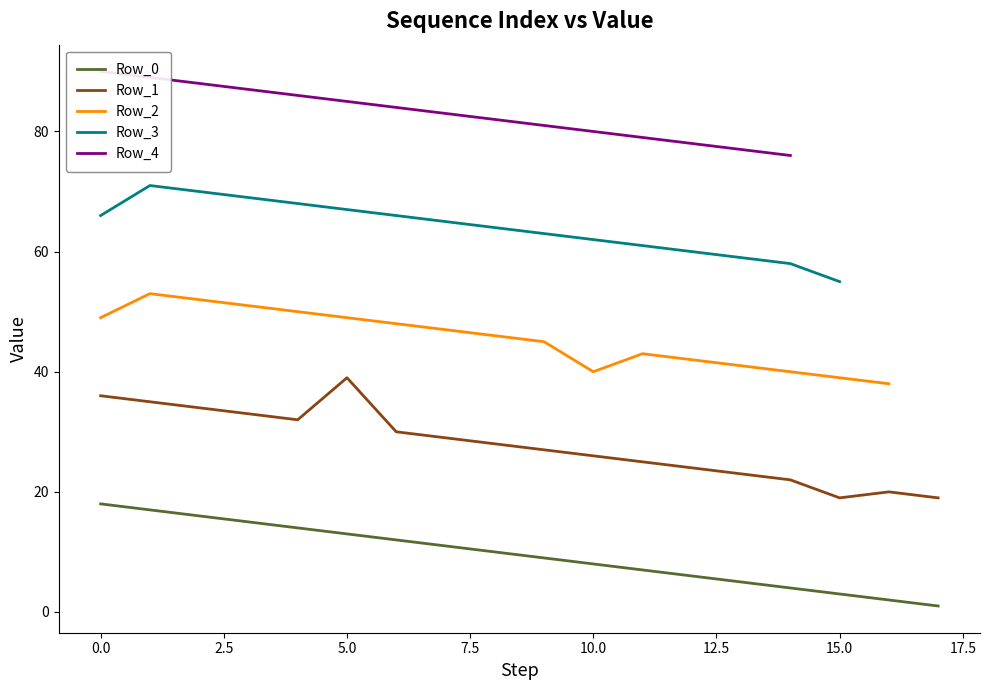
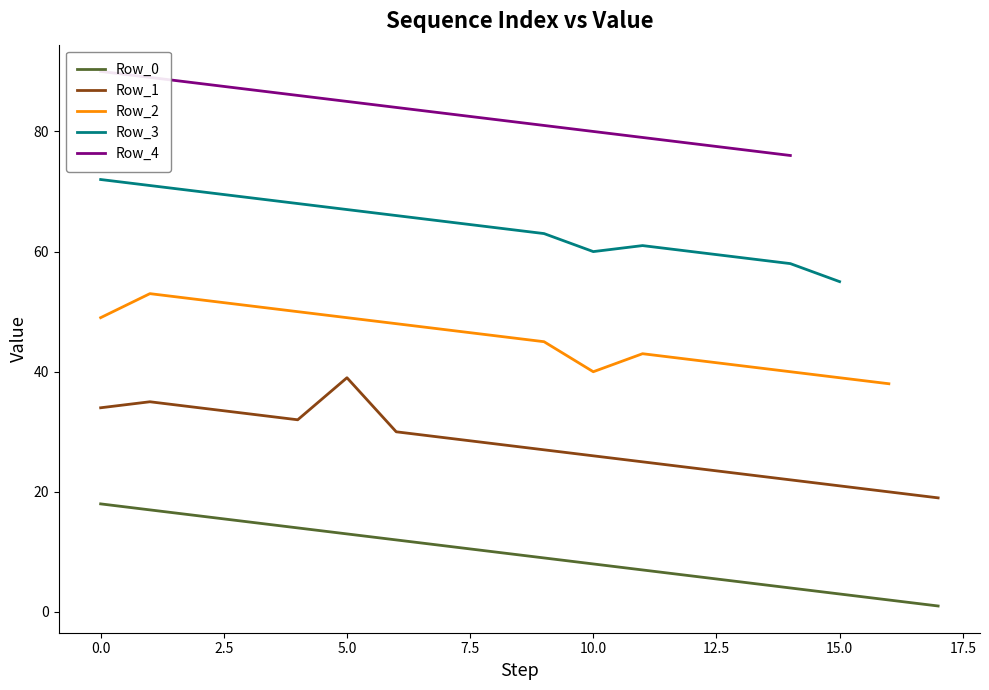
  {
    "Row_0": {
      "0.0": 18,
      "5.0": 13,
      "10.0": 8,
      "15.0": 3
    },
    "Row_1": {
-     "0.0": 36,
+     "0.0": 34,
      "5.0": 39,
      "10.0": 26,
-     "15.0": 19
+     "15.0": 21
    },
    "Row_2": {
      "0.0": 49,
      "5.0": 49,
      "10.0": 40,
      "15.0": 39
    },
    "Row_3": {
-     "0.0": 66,
+     "0.0": 72,
      "5.0": 67,
-     "10.0": 62,
+     "10.0": 60,
      "15.0": 55
    },
    "Row_4": {
      "5.0": 85,
      "10.0": 80
    }
  }
